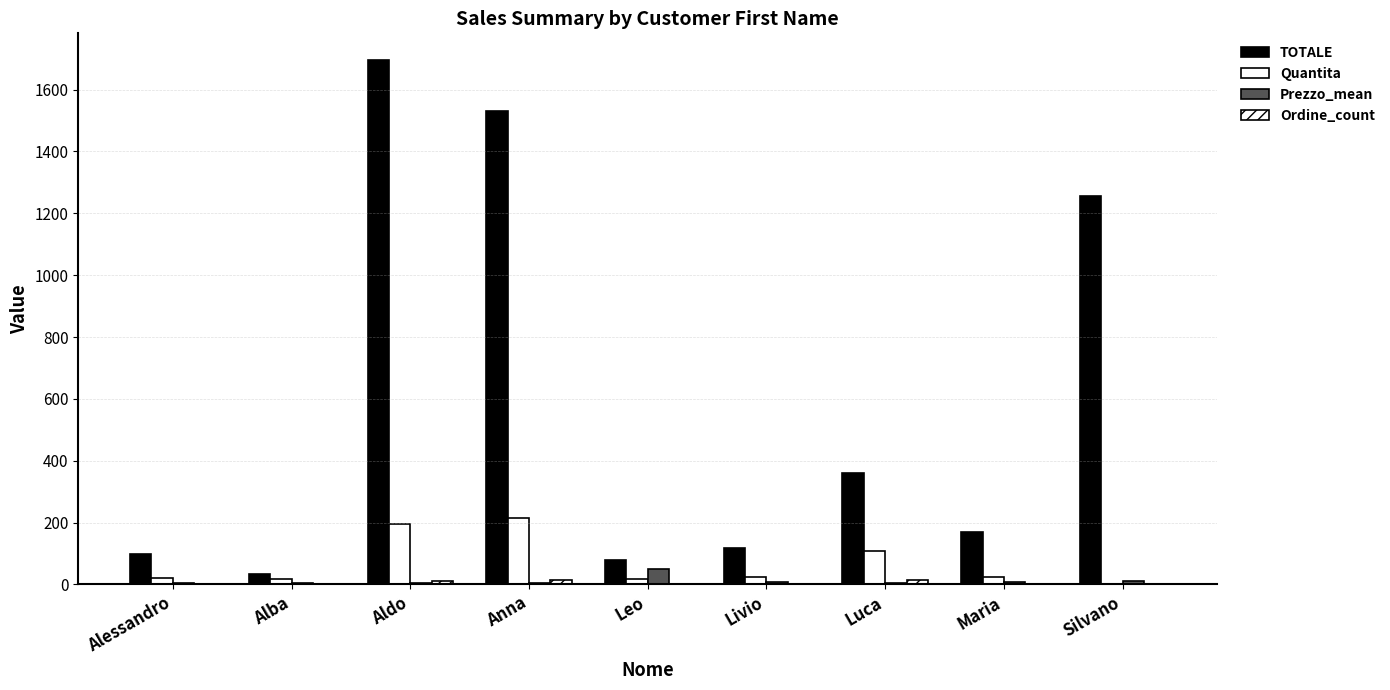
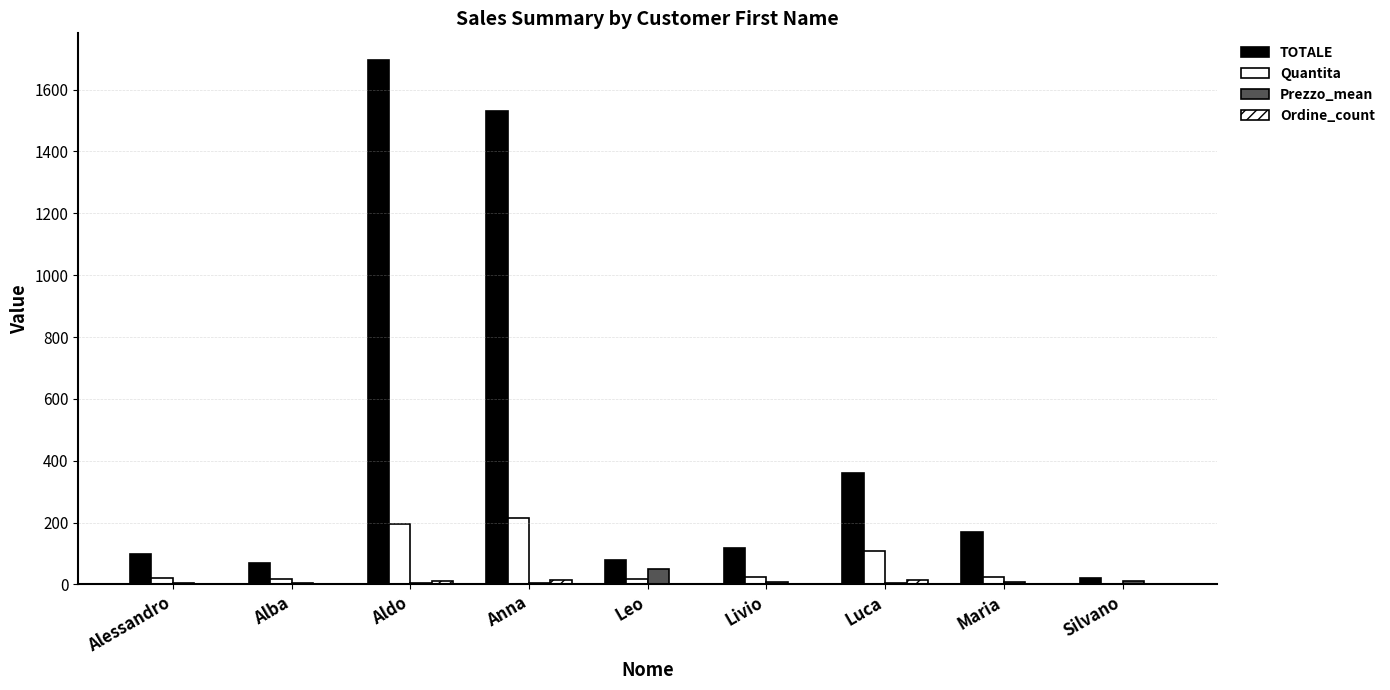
  {
    "TOTALE": {
      "Alessandro": 100,
-     "Alba": 30,
+     "Alba": 70,
      "Aldo": 1700,
      "Anna": 1530,
      "Leo": 80,
      "Livio": 120,
      "Luca": 360,
      "Maria": 170,
-     "Silvano": 1260
+     "Silvano": 20
    },
    "Prezzo_mean": {
      "Leo": 50,
      "Silvano": 10
    }
  }
